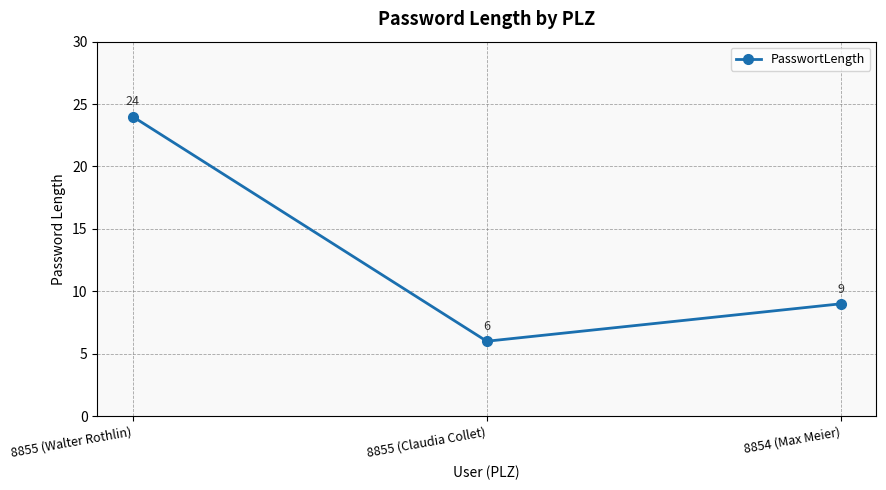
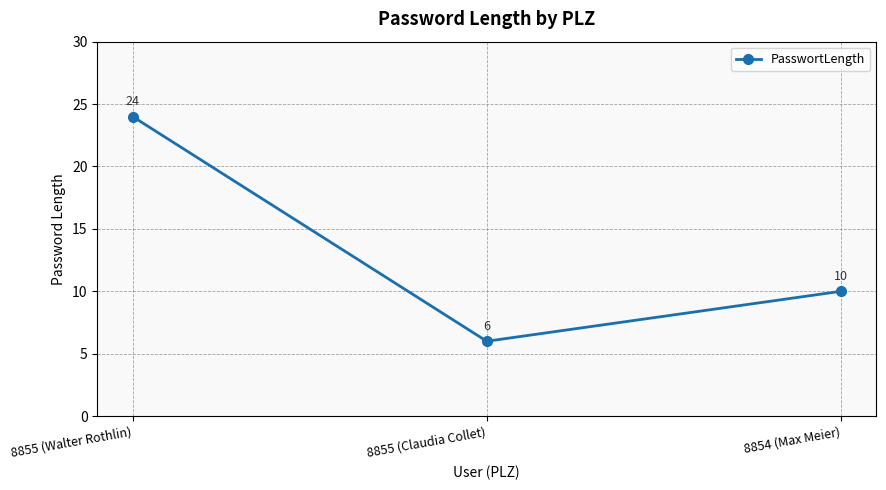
  {
    "8855 (Walter Rothlin)": 24,
    "8855 (Claudia Collet)": 6,
-   "8854 (Max Meier)": 9
+   "8854 (Max Meier)": 10
  }
